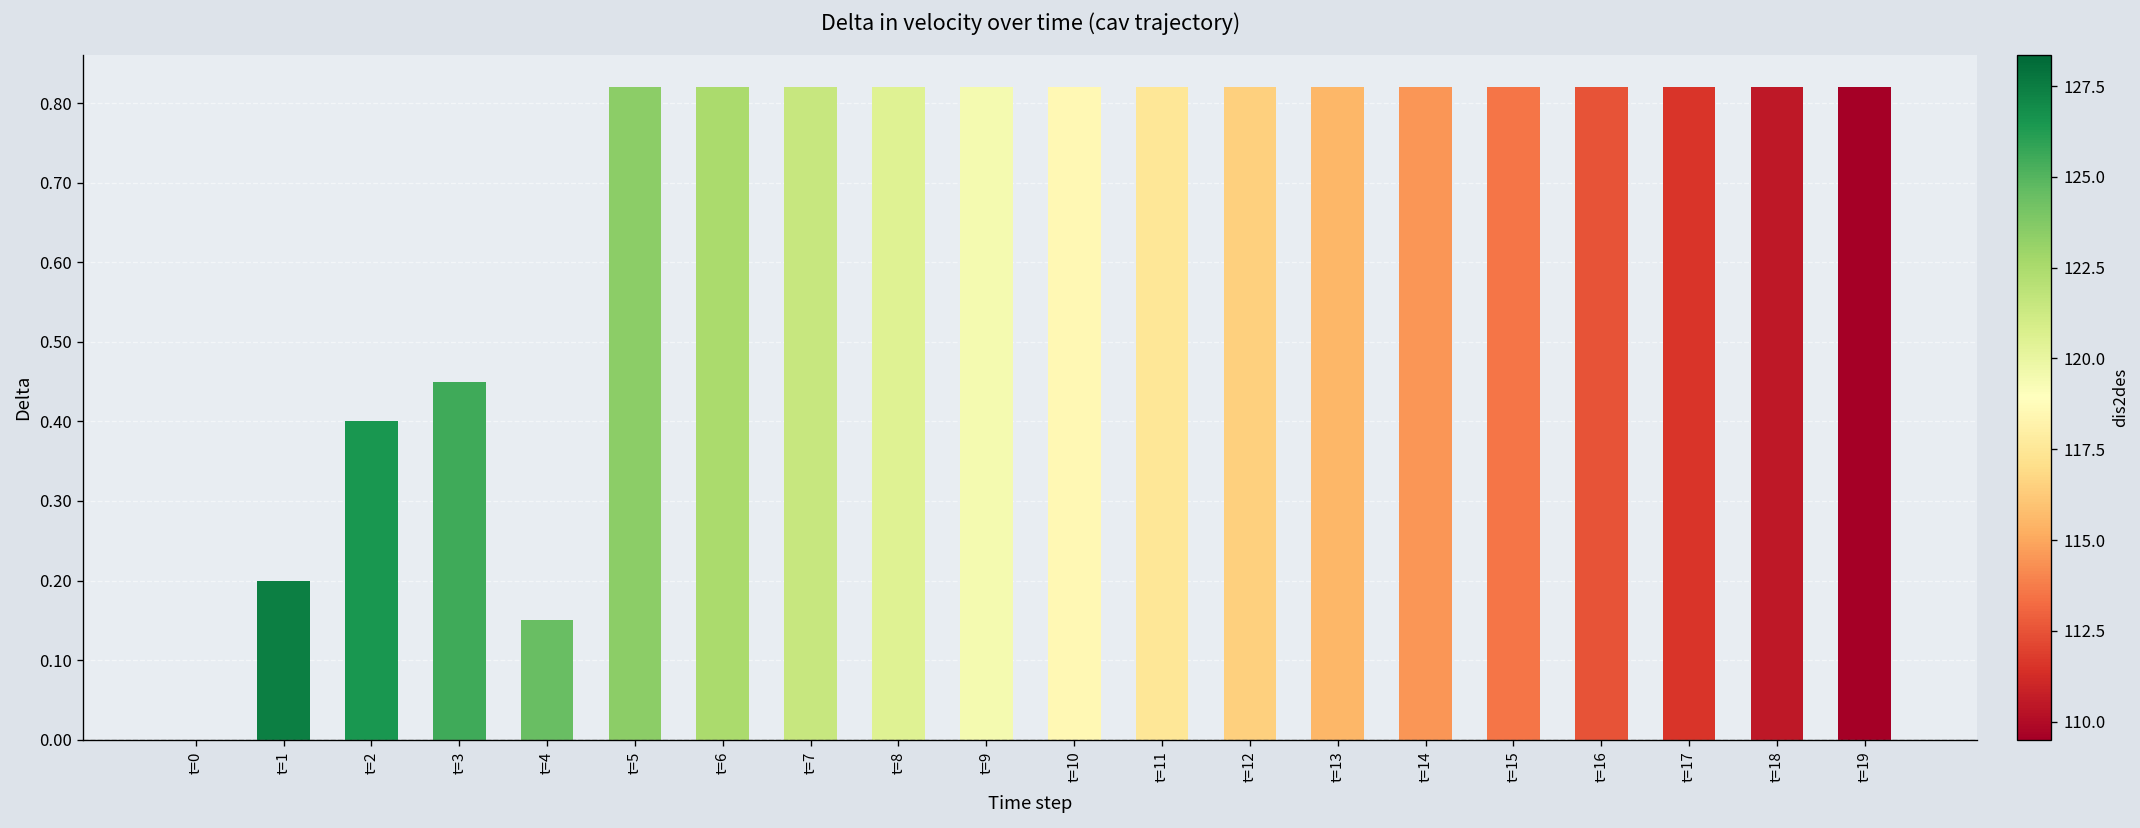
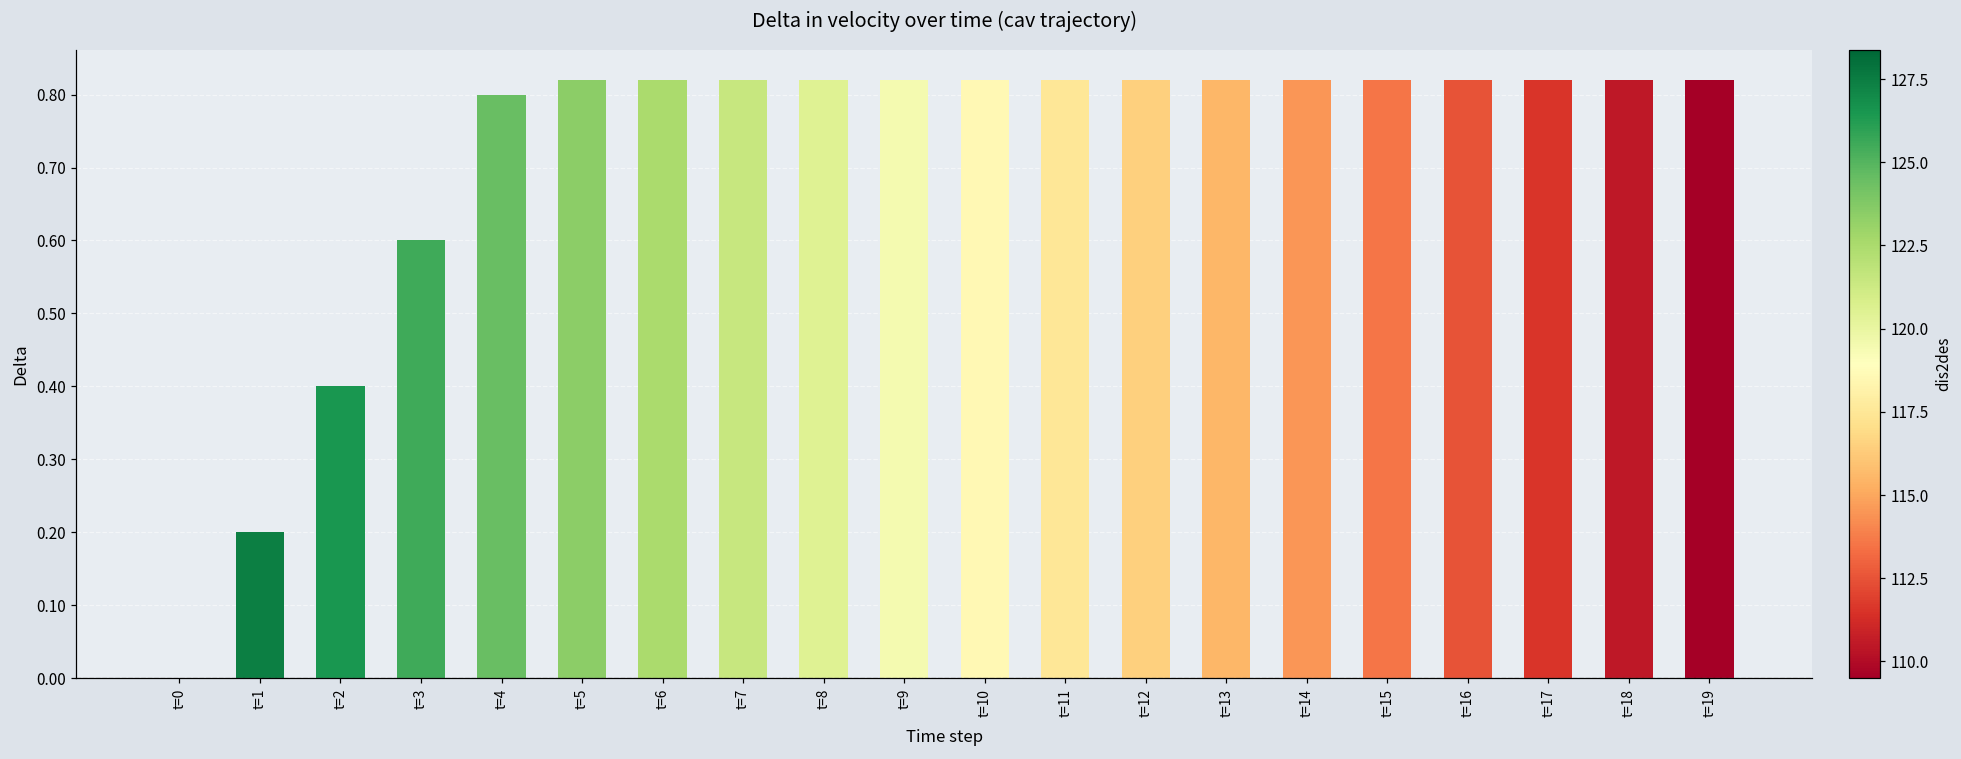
  {
    "t=0": 0.00,
    "t=1": 0.20,
    "t=2": 0.40,
-   "t=3": 0.45,
-   "t=4": 0.15,
+   "t=3": 0.60,
+   "t=4": 0.80,
    "t=5": 0.82,
    "t=6": 0.82,
    "t=7": 0.82,
    "t=8": 0.82,
    "t=9": 0.82,
    "t=10": 0.82,
    "t=11": 0.82,
    "t=12": 0.82,
    "t=13": 0.82,
    "t=14": 0.82,
    "t=15": 0.82,
    "t=16": 0.82,
    "t=17": 0.82,
    "t=18": 0.82,
    "t=19": 0.82
  }
